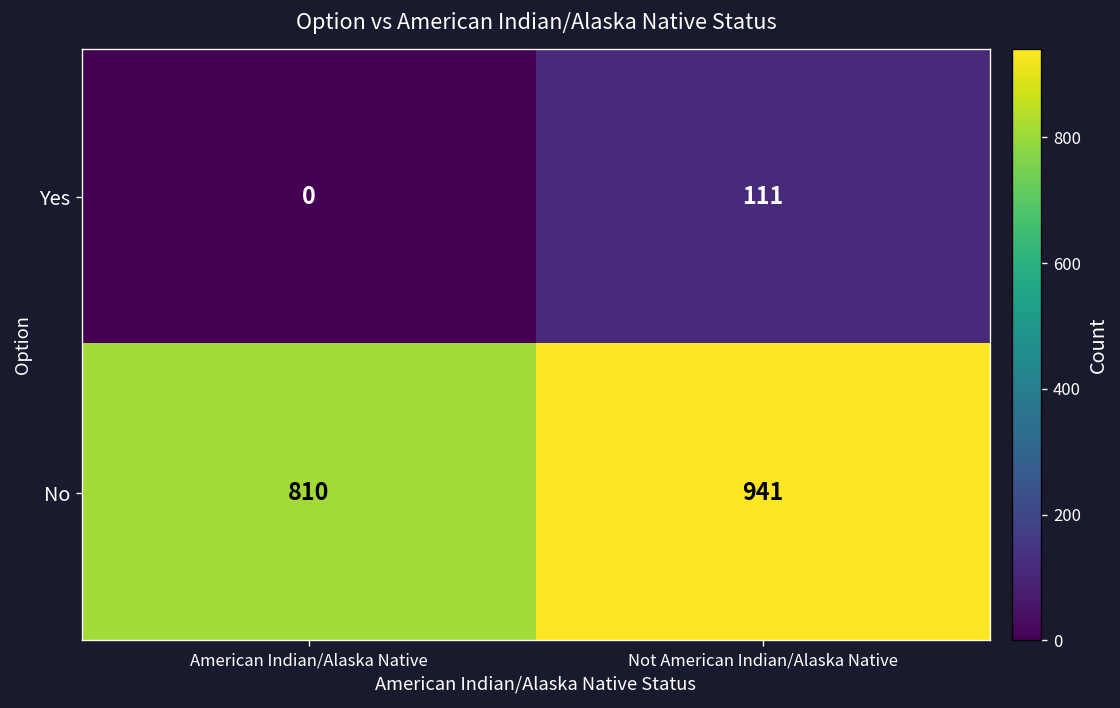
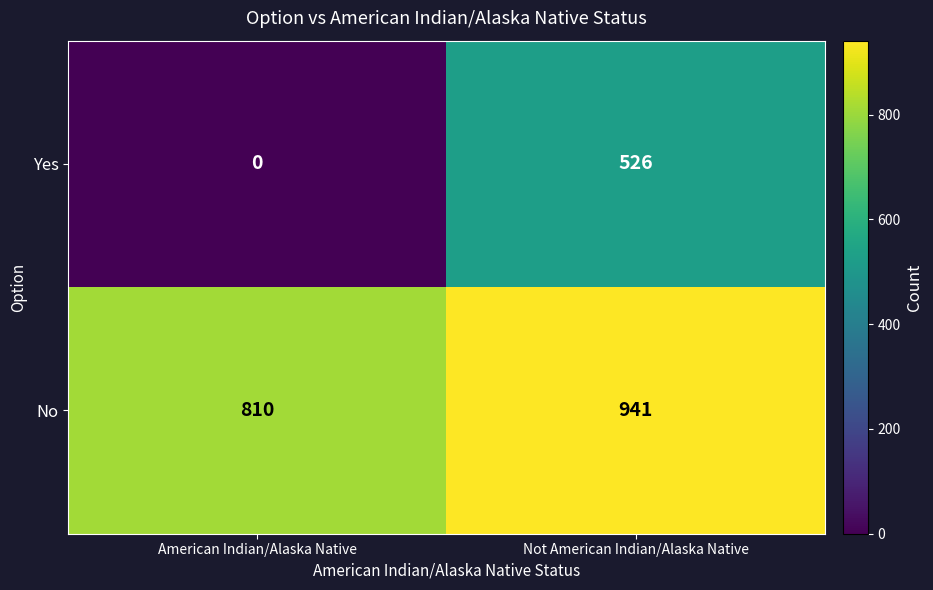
  {
    "Yes": {
      "American Indian/Alaska Native": 0,
-     "Not American Indian/Alaska Native": 111
+     "Not American Indian/Alaska Native": 526
    },
    "No": {
      "American Indian/Alaska Native": 810,
      "Not American Indian/Alaska Native": 941
    }
  }
